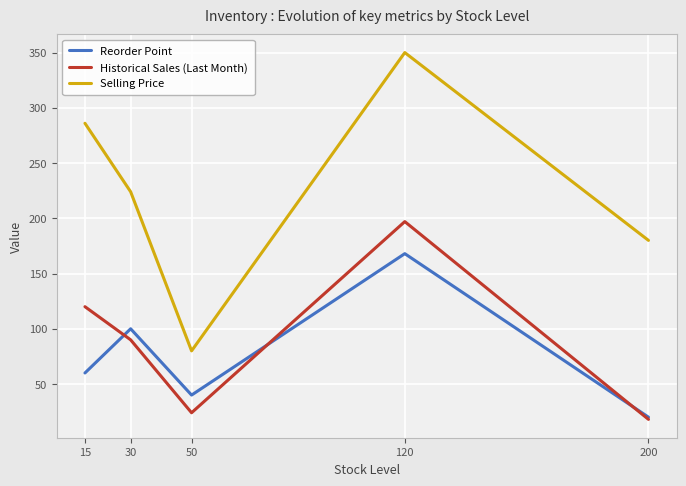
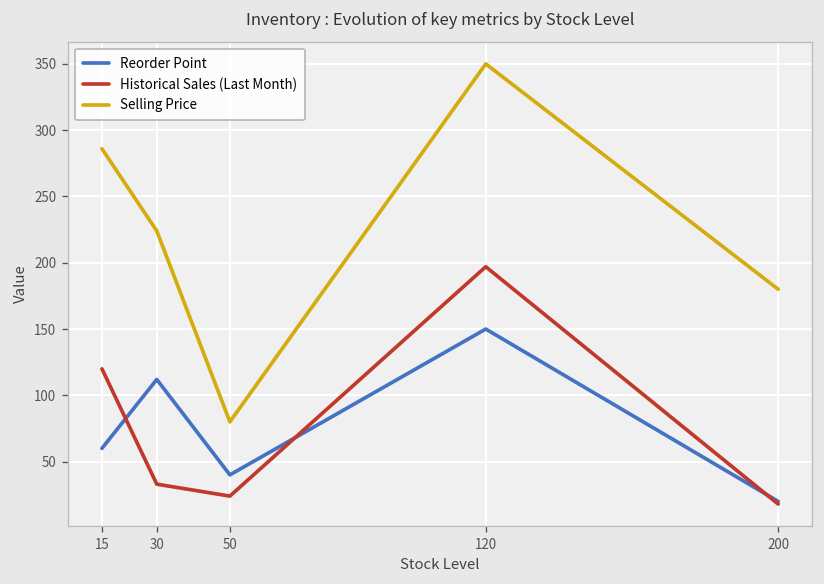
  {
    "Reorder Point": {
      "15": 60,
-     "30": 100,
+     "30": 112,
      "50": 40,
-     "120": 168
+     "120": 150
    },
    "Historical Sales (Last Month)": {
      "15": 120,
-     "30": 90,
+     "30": 33,
      "50": 24,
      "120": 197
    },
    "Selling Price": {
      "15": 286,
      "30": 224,
      "50": 80,
      "120": 350,
      "200": 180
    }
  }
